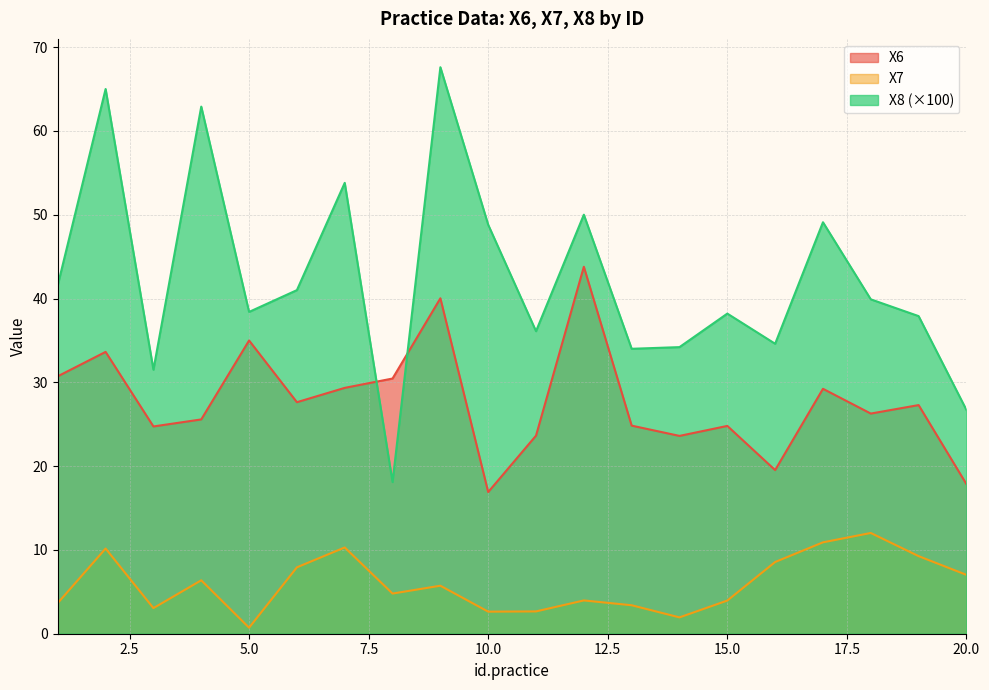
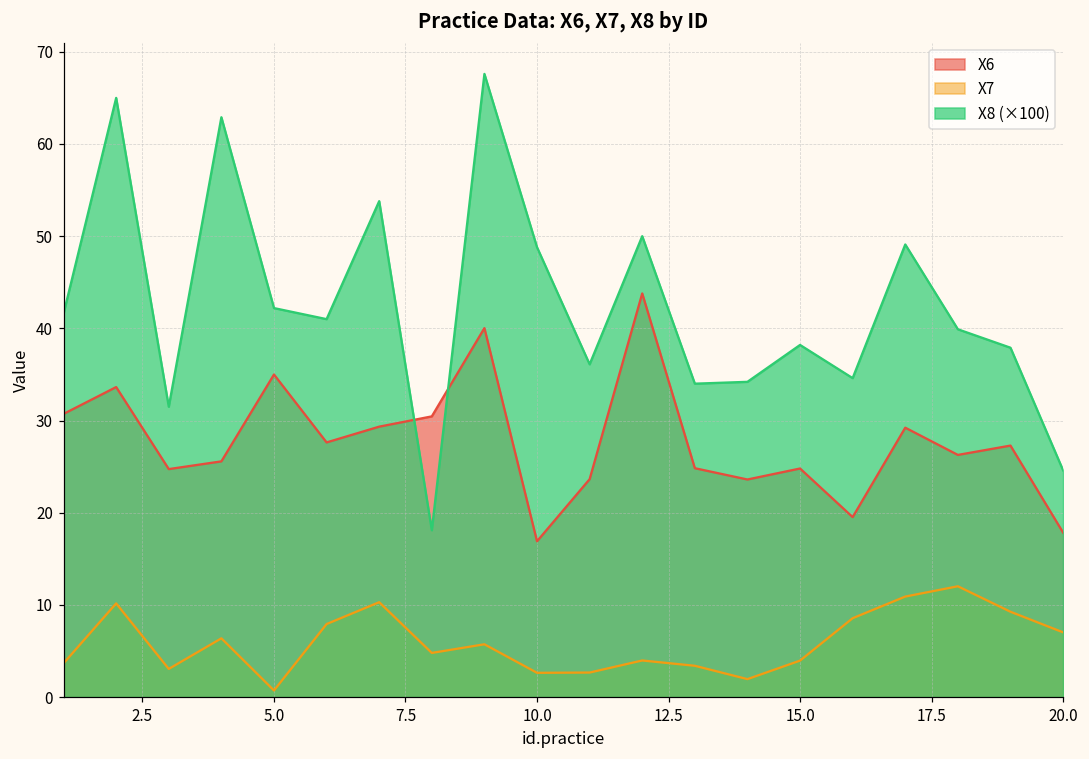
  {
    "X6": {
      "5.0": 35,
      "10.0": 17,
      "15.0": 25,
      "20.0": 18
    },
    "X7": {
      "5.0": 1,
      "10.0": 3,
      "15.0": 4,
      "20.0": 7
    },
    "X8 (×100)": {
-     "5.0": 38,
+     "5.0": 42,
      "10.0": 49,
      "15.0": 38,
-     "20.0": 27
+     "20.0": 25
    }
  }
